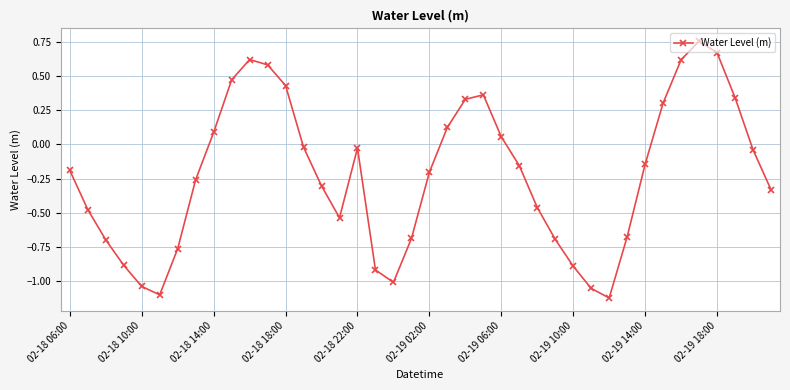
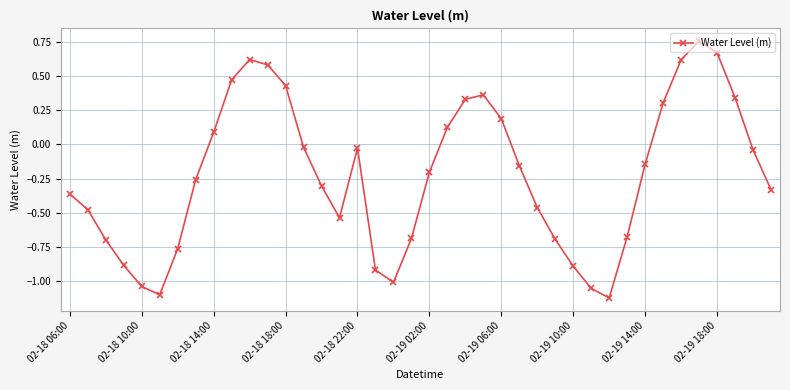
  {
-   "02-18 06:00": -0.19,
+   "02-18 06:00": -0.36,
    "02-18 10:00": -1.04,
    "02-18 14:00": 0.09,
    "02-18 18:00": 0.43,
    "02-18 22:00": -0.03,
    "02-19 02:00": -0.20,
-   "02-19 06:00": 0.06,
+   "02-19 06:00": 0.19,
    "02-19 10:00": -0.89,
    "02-19 14:00": -0.14,
    "02-19 18:00": 0.67
  }
